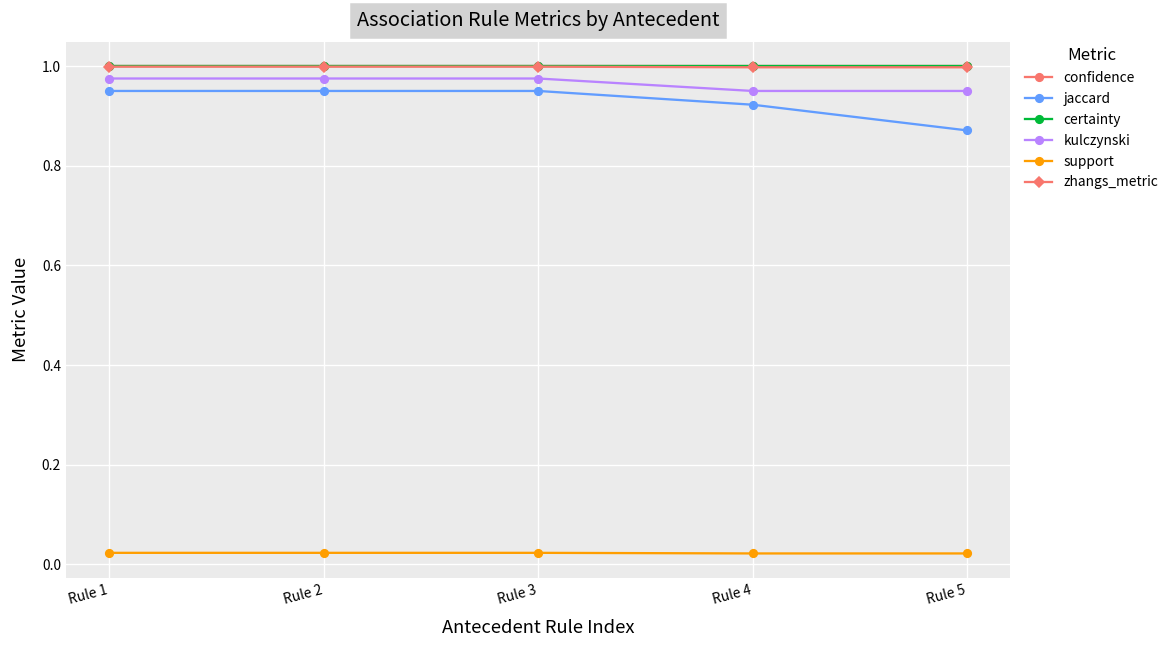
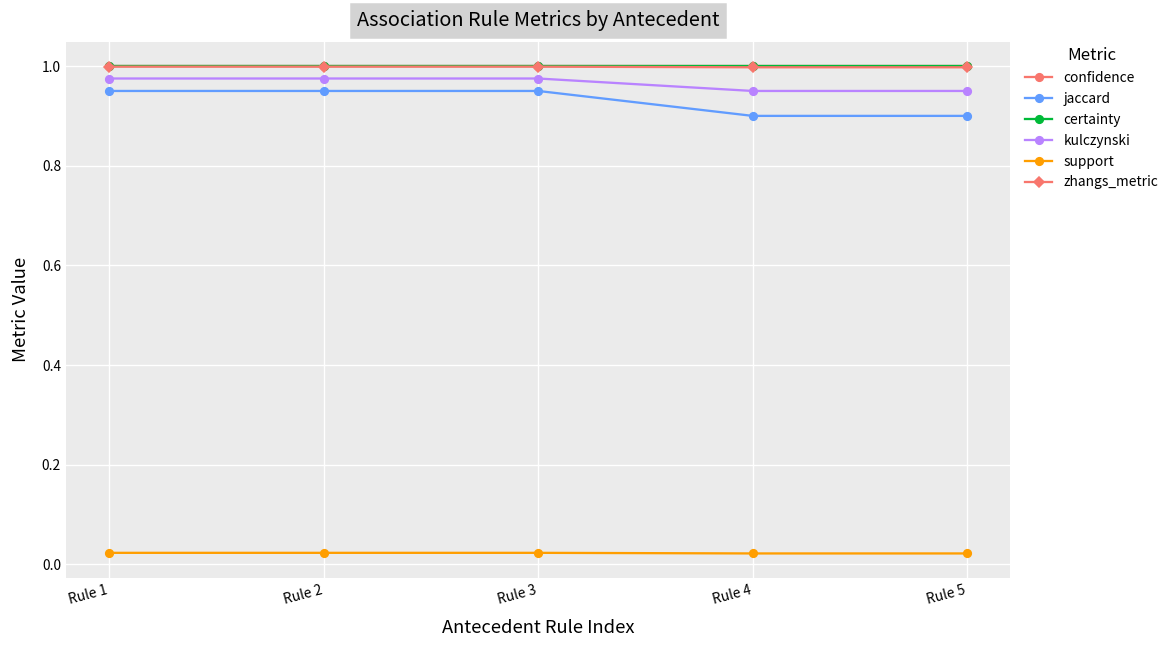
  {
    "jaccard": {
      "Rule 1": 0.95,
      "Rule 2": 0.95,
      "Rule 3": 0.95,
-     "Rule 4": 0.92,
-     "Rule 5": 0.87
+     "Rule 4": 0.90,
+     "Rule 5": 0.90
    },
    "kulczynski": {
      "Rule 1": 0.98,
      "Rule 2": 0.98,
      "Rule 3": 0.98,
      "Rule 4": 0.95,
      "Rule 5": 0.95
    },
    "support": {
      "Rule 1": 0.02,
      "Rule 2": 0.02,
      "Rule 3": 0.02,
      "Rule 4": 0.02,
      "Rule 5": 0.02
    }
  }
